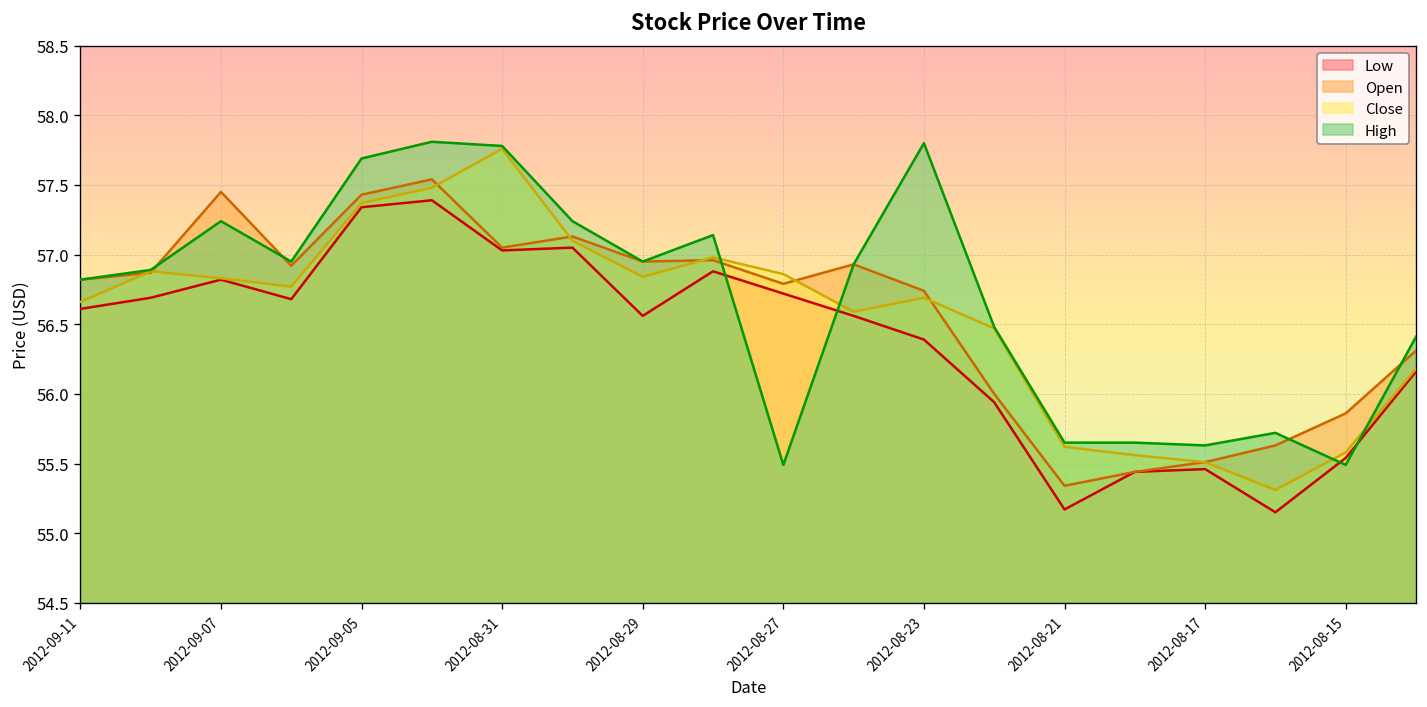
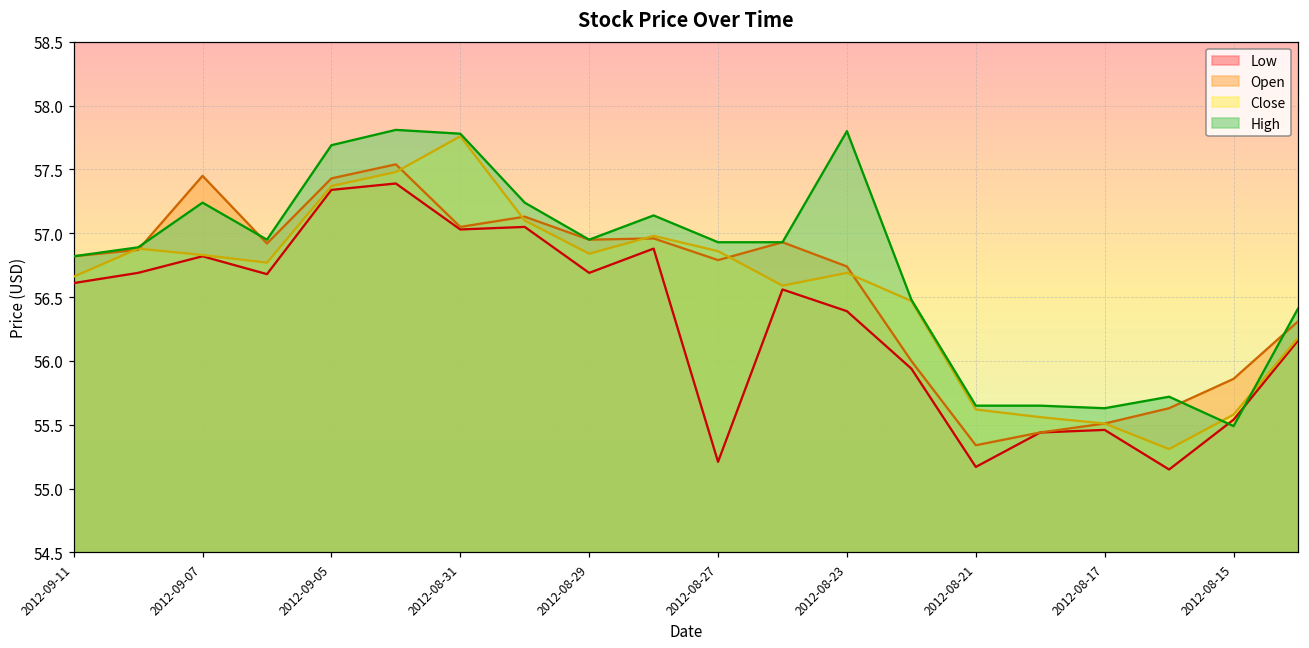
  {
    "Low": {
      "2012-09-11": 56.61,
      "2012-09-05": 57.34,
-     "2012-08-29": 56.56,
-     "2012-08-27": 56.72,
+     "2012-08-29": 56.69,
+     "2012-08-27": 55.21,
      "2012-08-23": 56.39,
      "2012-08-21": 55.17,
      "2012-08-17": 55.46,
      "2012-08-15": 55.54
    },
    "High": {
      "2012-09-07": 57.24,
      "2012-09-05": 57.69,
-     "2012-08-27": 55.49,
+     "2012-08-27": 56.93,
      "2012-08-23": 57.80,
      "2012-08-21": 55.65,
      "2012-08-17": 55.63,
      "2012-08-15": 55.49
    }
  }
